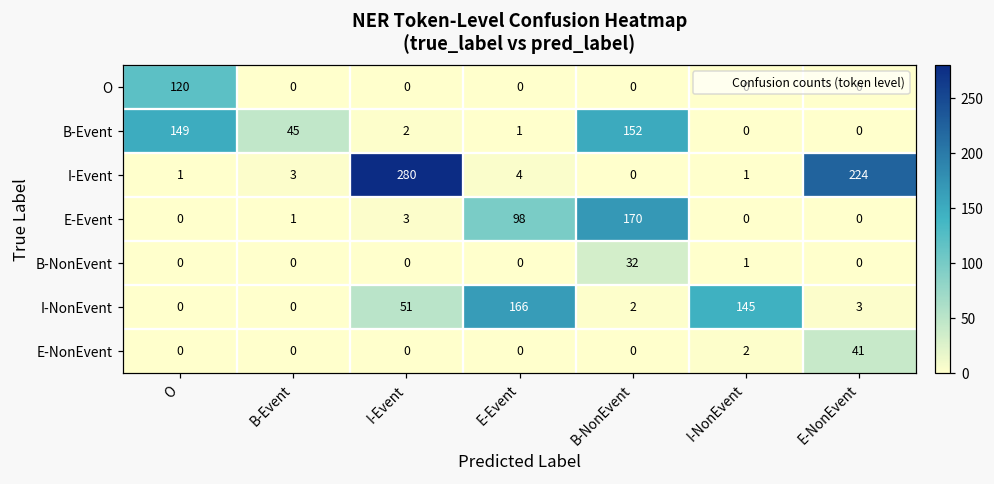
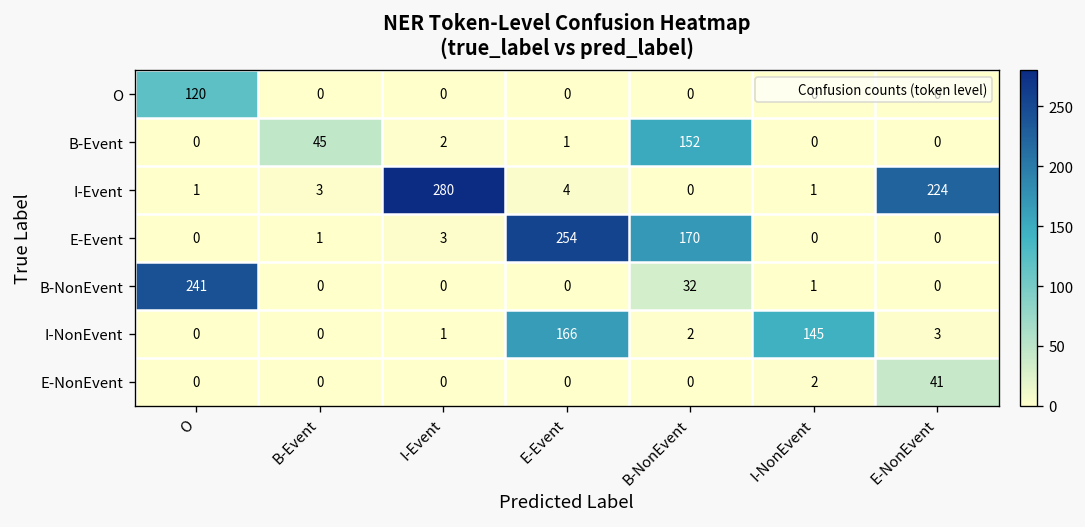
  {
    "O": {
      "O": 120,
      "B-Event": 0,
      "I-Event": 0,
      "E-Event": 0,
      "B-NonEvent": 0
    },
    "B-Event": {
-     "O": 149,
+     "O": 0,
      "B-Event": 45,
      "I-Event": 2,
      "E-Event": 1,
      "B-NonEvent": 152,
      "I-NonEvent": 0,
      "E-NonEvent": 0
    },
    "I-Event": {
      "O": 1,
      "B-Event": 3,
      "I-Event": 280,
      "E-Event": 4,
      "B-NonEvent": 0,
      "I-NonEvent": 1,
      "E-NonEvent": 224
    },
    "E-Event": {
      "O": 0,
      "B-Event": 1,
      "I-Event": 3,
-     "E-Event": 98,
+     "E-Event": 254,
      "B-NonEvent": 170,
      "I-NonEvent": 0,
      "E-NonEvent": 0
    },
    "B-NonEvent": {
-     "O": 0,
+     "O": 241,
      "B-Event": 0,
      "I-Event": 0,
      "E-Event": 0,
      "B-NonEvent": 32,
      "I-NonEvent": 1,
      "E-NonEvent": 0
    },
    "I-NonEvent": {
      "O": 0,
      "B-Event": 0,
-     "I-Event": 51,
+     "I-Event": 1,
      "E-Event": 166,
      "B-NonEvent": 2,
      "I-NonEvent": 145,
      "E-NonEvent": 3
    },
    "E-NonEvent": {
      "O": 0,
      "B-Event": 0,
      "I-Event": 0,
      "E-Event": 0,
      "B-NonEvent": 0,
      "I-NonEvent": 2,
      "E-NonEvent": 41
    }
  }
